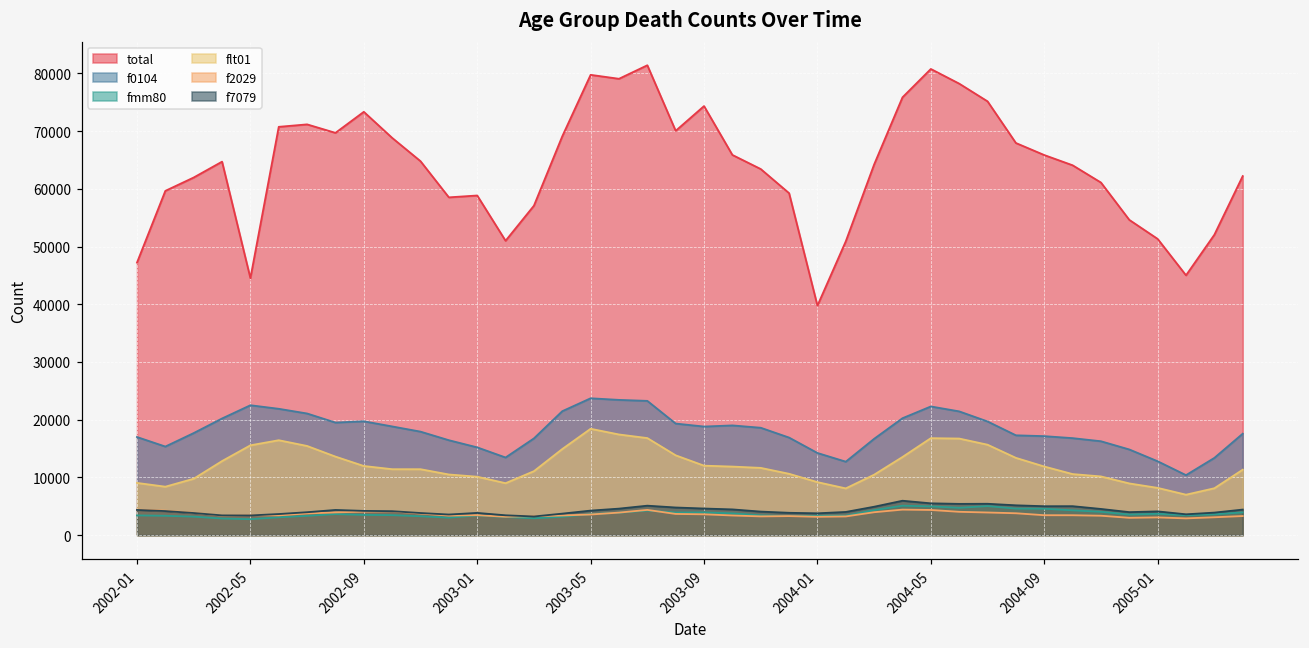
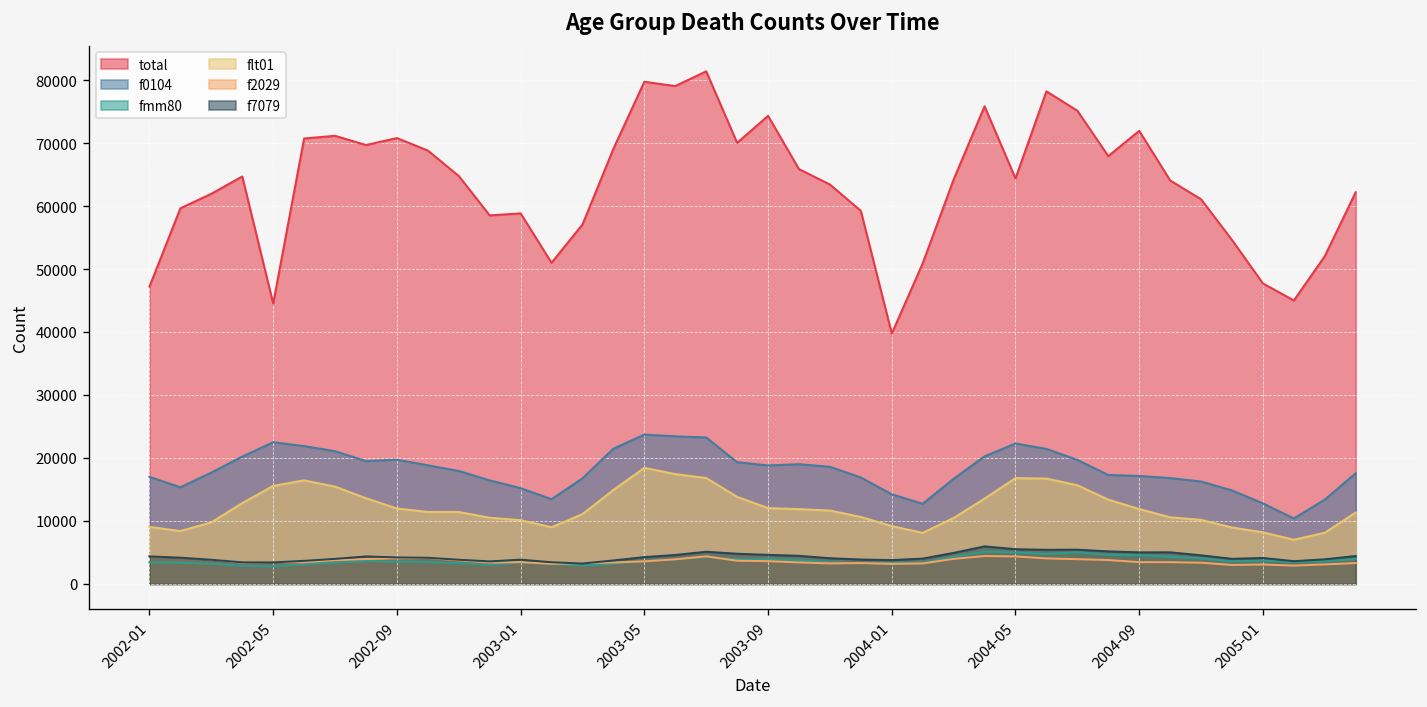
  {
    "total": {
      "2002-01": 47000,
      "2002-05": 45000,
-     "2002-09": 73000,
+     "2002-09": 71000,
      "2003-01": 59000,
      "2003-05": 80000,
      "2003-09": 74000,
      "2004-01": 40000,
-     "2004-05": 81000,
-     "2004-09": 66000,
-     "2005-01": 51000
+     "2004-05": 64000,
+     "2004-09": 72000,
+     "2005-01": 48000
    },
    "f7079": {
      "2003-05": 4000,
      "2003-09": 5000,
      "2004-05": 6000
    }
  }
